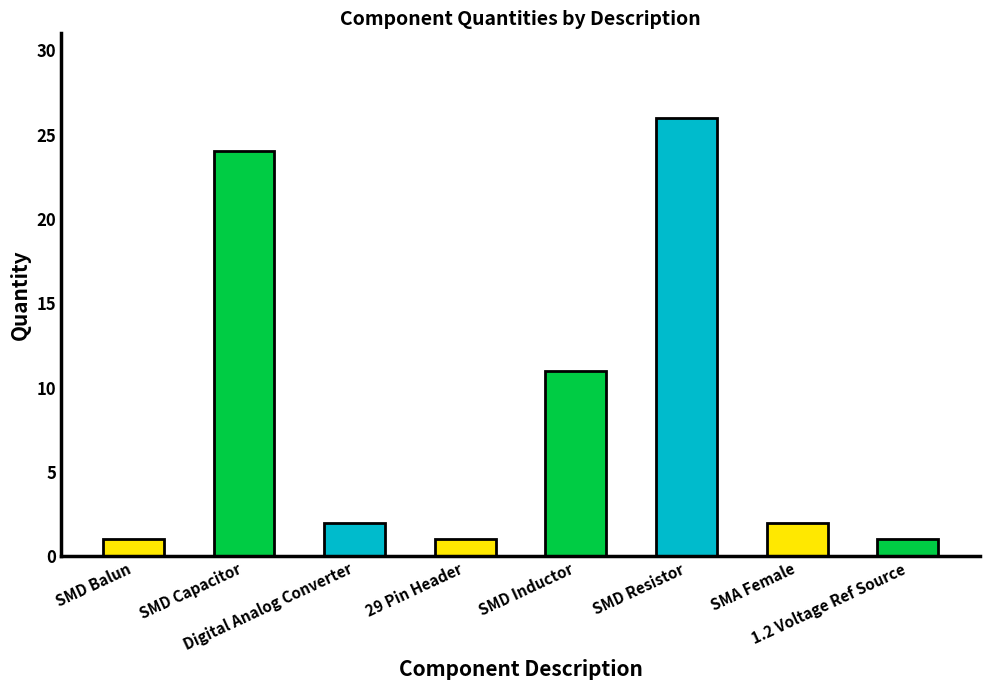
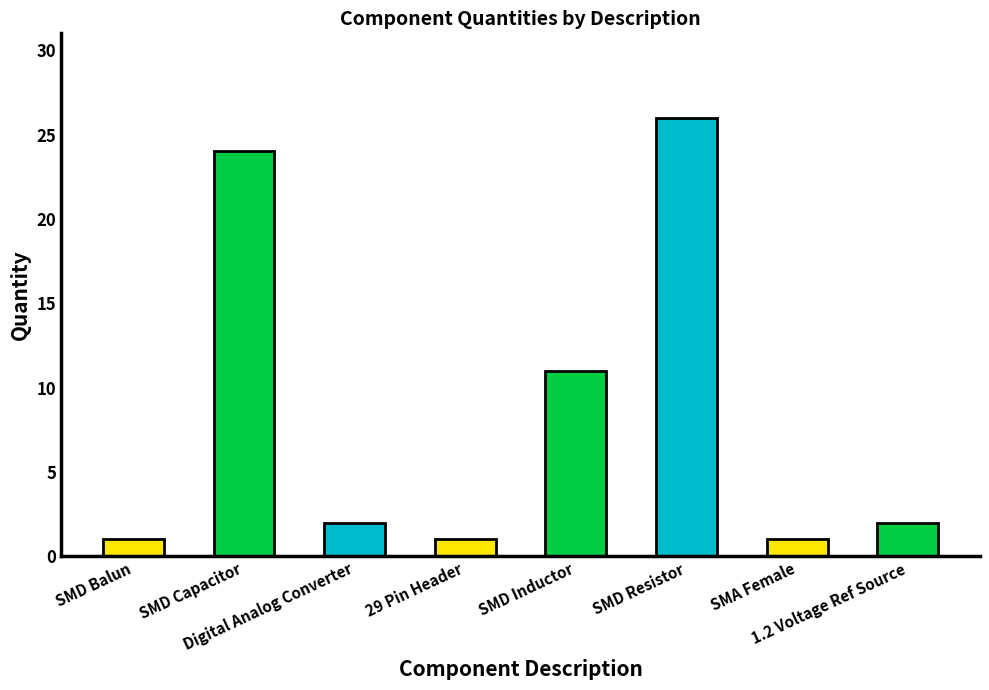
  {
    "SMD Balun": 1,
    "SMD Capacitor": 24,
    "Digital Analog Converter": 2,
    "29 Pin Header": 1,
    "SMD Inductor": 11,
    "SMD Resistor": 26,
-   "SMA Female": 2,
-   "1.2 Voltage Ref Source": 1
+   "SMA Female": 1,
+   "1.2 Voltage Ref Source": 2
  }
